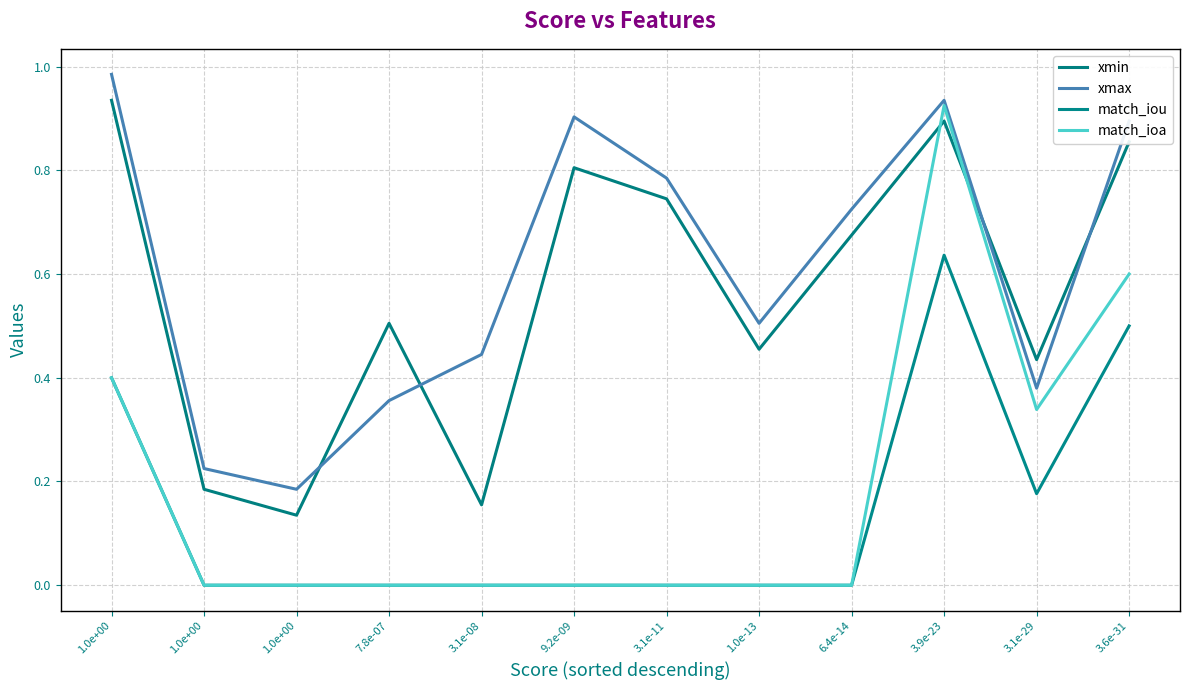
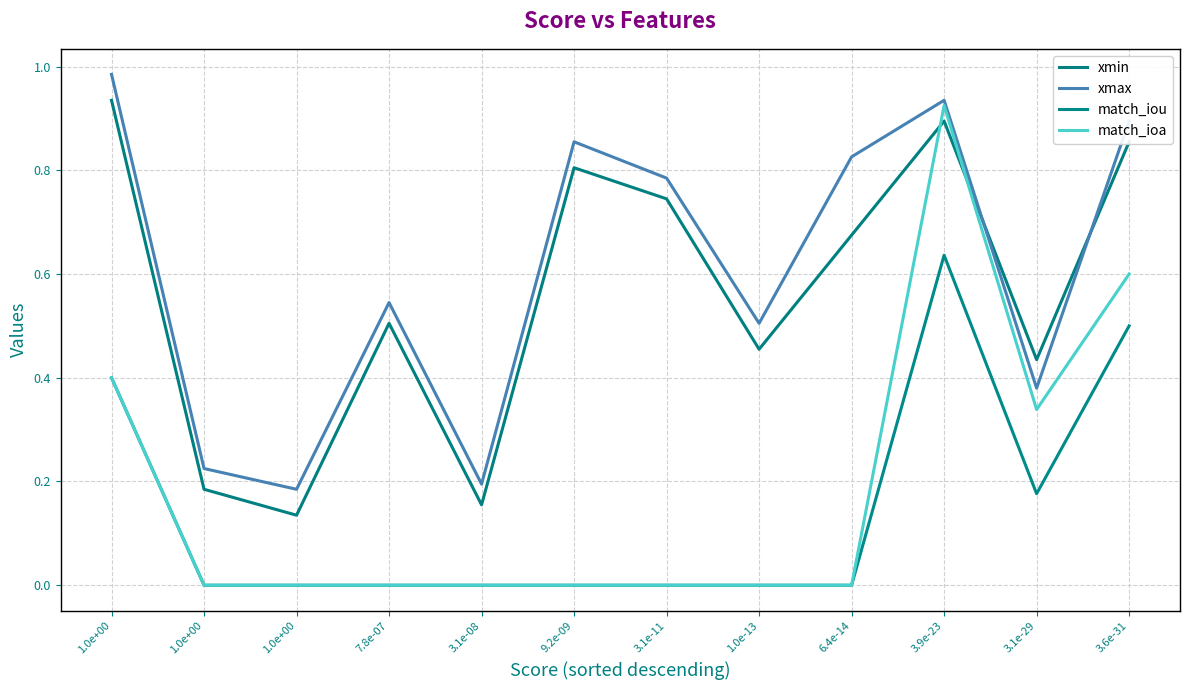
  {
    "xmax": {
-     "7.8e-07": 0.36,
-     "3.1e-08": 0.45,
-     "9.2e-09": 0.90,
+     "7.8e-07": 0.55,
+     "3.1e-08": 0.20,
+     "9.2e-09": 0.86,
      "3.1e-11": 0.79,
      "1.0e-13": 0.51,
-     "6.4e-14": 0.73,
+     "6.4e-14": 0.83,
      "3.9e-23": 0.94,
      "3.1e-29": 0.38
    },
    "match_ioa": {
      "3.9e-23": 0.93,
      "3.1e-29": 0.34,
      "3.6e-31": 0.60
    }
  }
